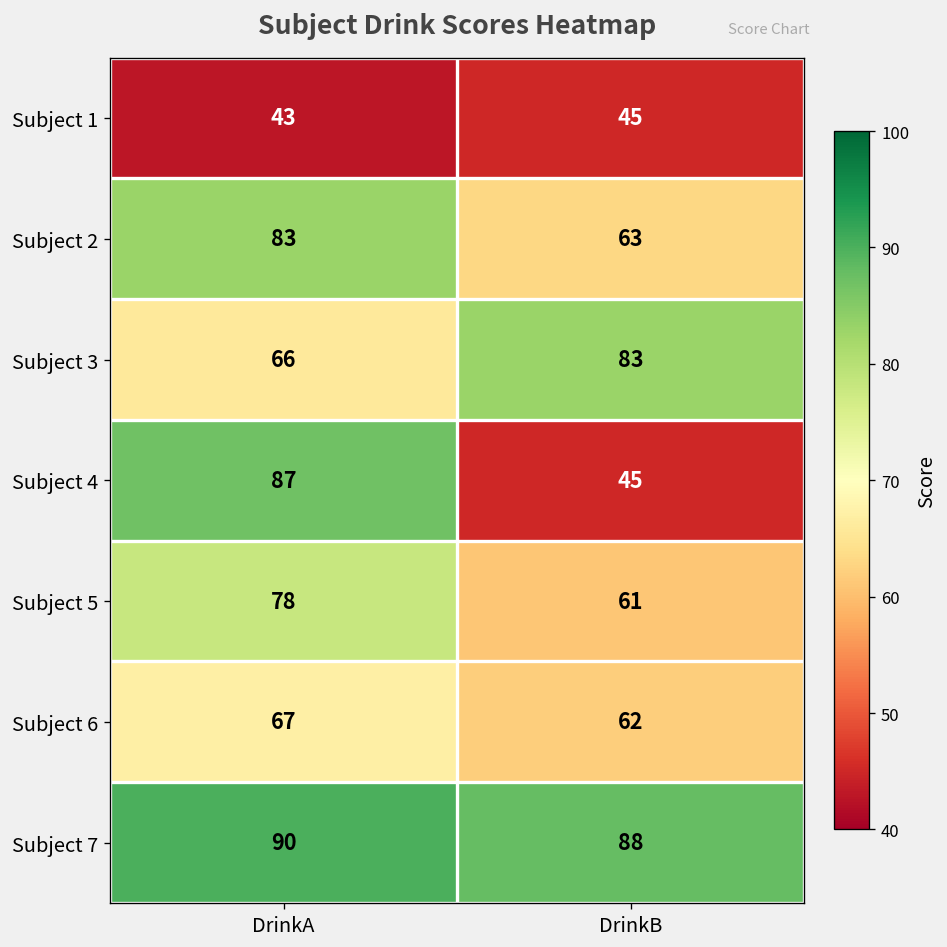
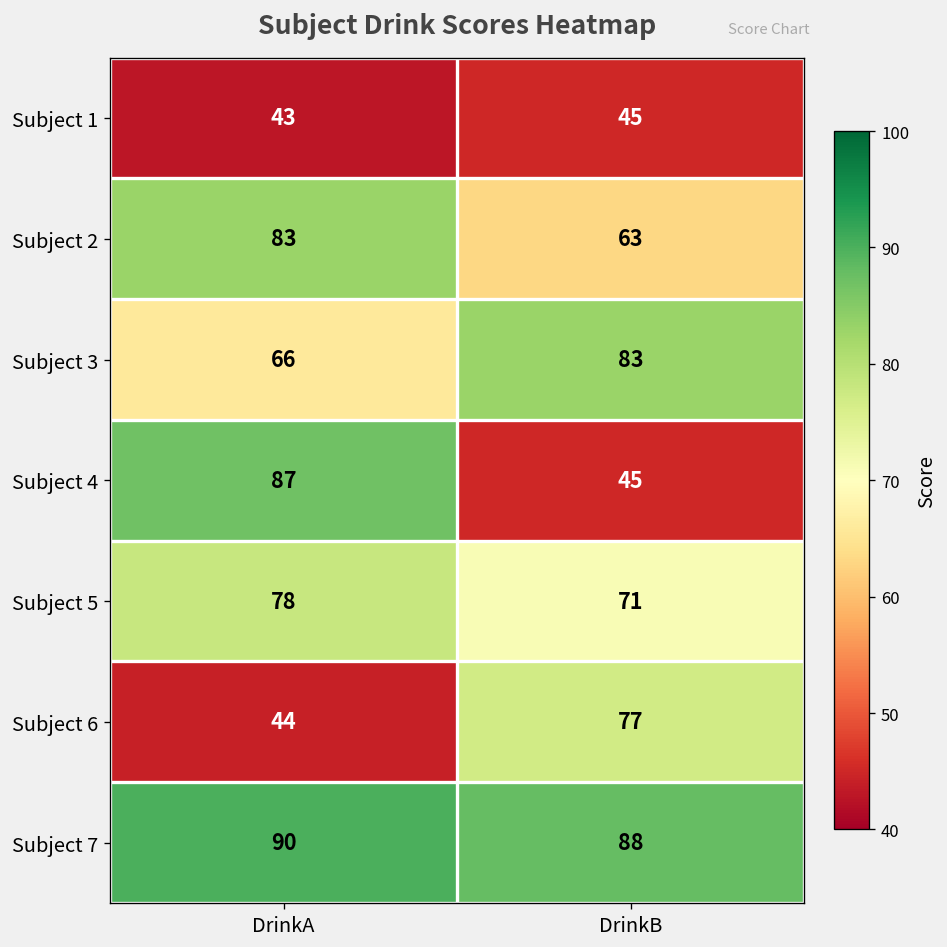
  {
    "Subject 1": {
      "DrinkA": 43,
      "DrinkB": 45
    },
    "Subject 2": {
      "DrinkA": 83,
      "DrinkB": 63
    },
    "Subject 3": {
      "DrinkA": 66,
      "DrinkB": 83
    },
    "Subject 4": {
      "DrinkA": 87,
      "DrinkB": 45
    },
    "Subject 5": {
      "DrinkA": 78,
-     "DrinkB": 61
+     "DrinkB": 71
    },
    "Subject 6": {
-     "DrinkA": 67,
-     "DrinkB": 62
+     "DrinkA": 44,
+     "DrinkB": 77
    },
    "Subject 7": {
      "DrinkA": 90,
      "DrinkB": 88
    }
  }
